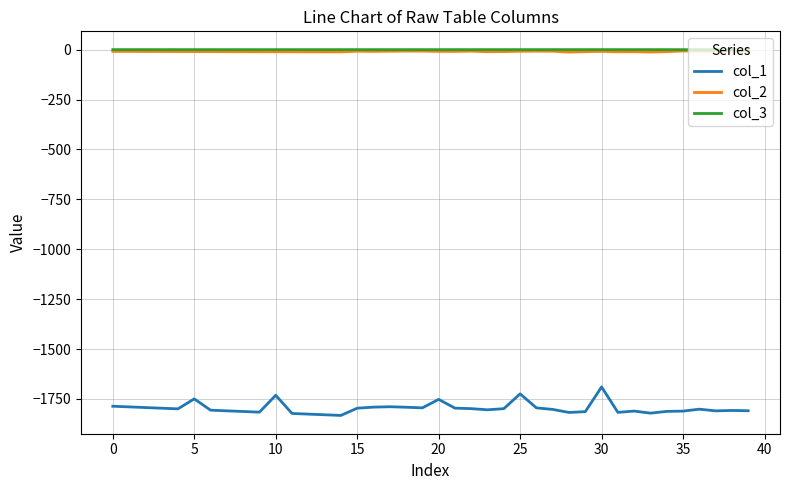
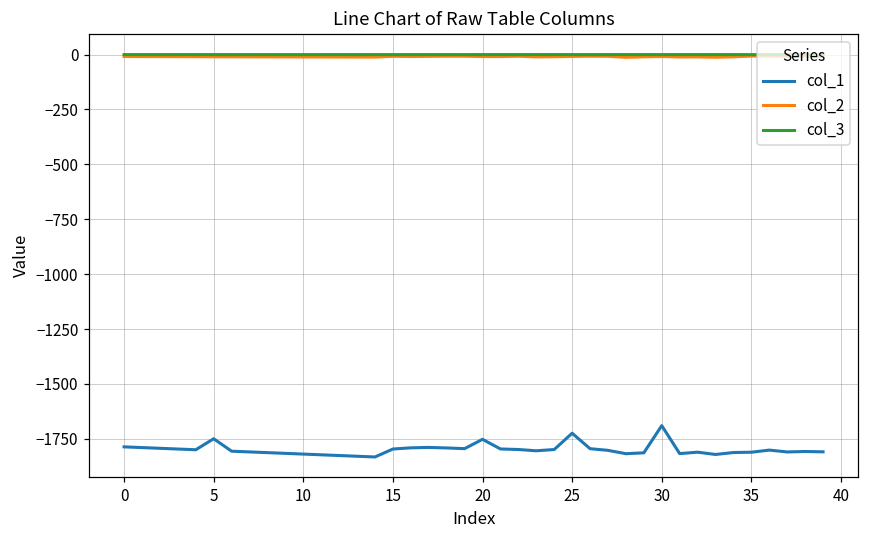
  {
    "col_1": {
      "0": -1790,
      "5": -1750,
-     "10": -1730,
+     "10": -1820,
      "15": -1800,
      "20": -1750,
      "25": -1720,
      "30": -1690,
      "35": -1810
    }
  }
